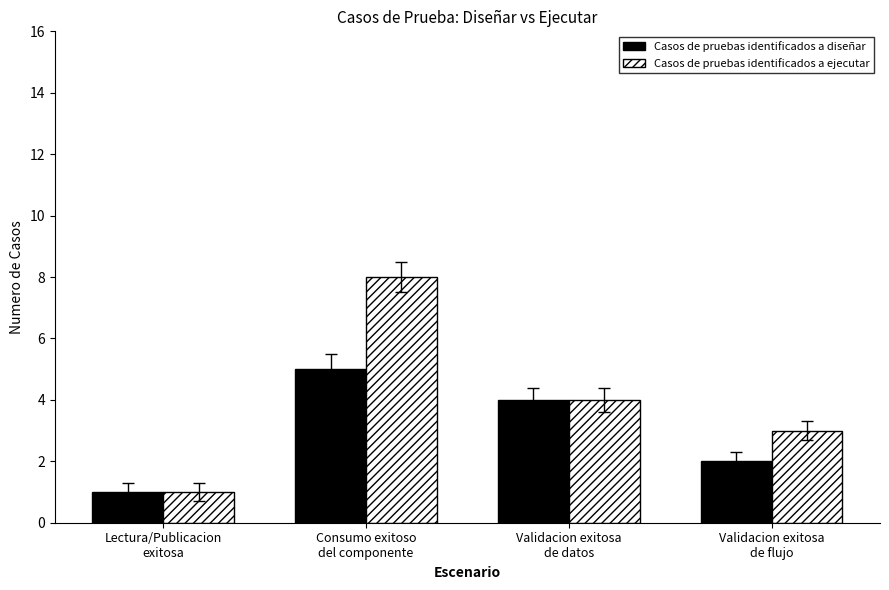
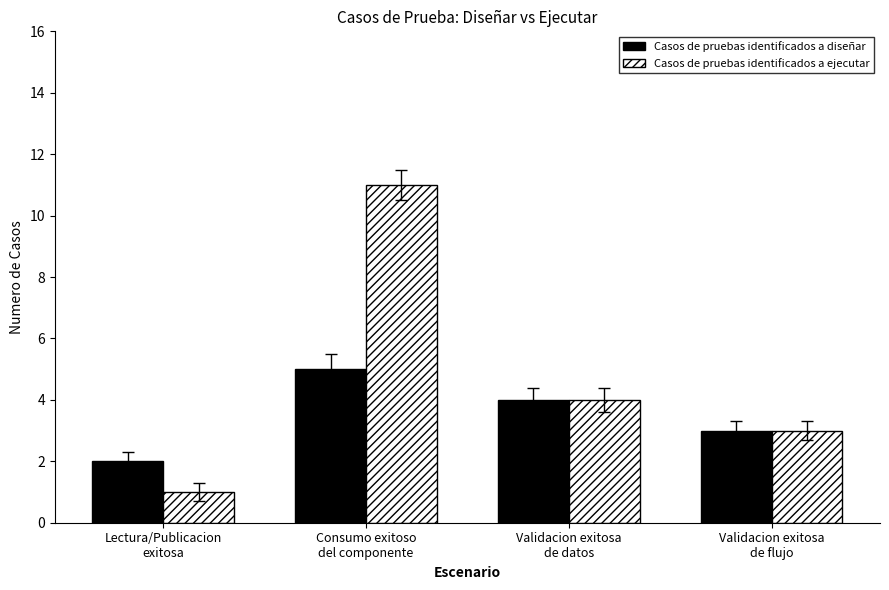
  {
    "Casos de pruebas identificados a diseñar": {
-     "Lectura/Publicacion exitosa": 1,
+     "Lectura/Publicacion exitosa": 2,
      "Consumo exitoso del componente": 5,
      "Validacion exitosa de datos": 4,
-     "Validacion exitosa de flujo": 2
+     "Validacion exitosa de flujo": 3
    },
    "Casos de pruebas identificados a ejecutar": {
      "Lectura/Publicacion exitosa": 1,
-     "Consumo exitoso del componente": 8,
+     "Consumo exitoso del componente": 11,
      "Validacion exitosa de datos": 4,
      "Validacion exitosa de flujo": 3
    }
  }
